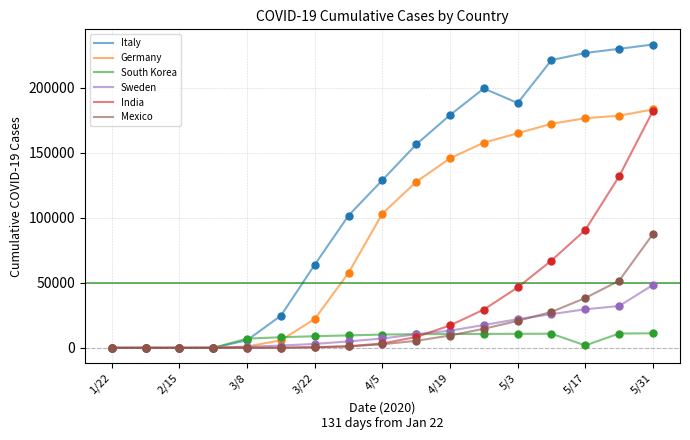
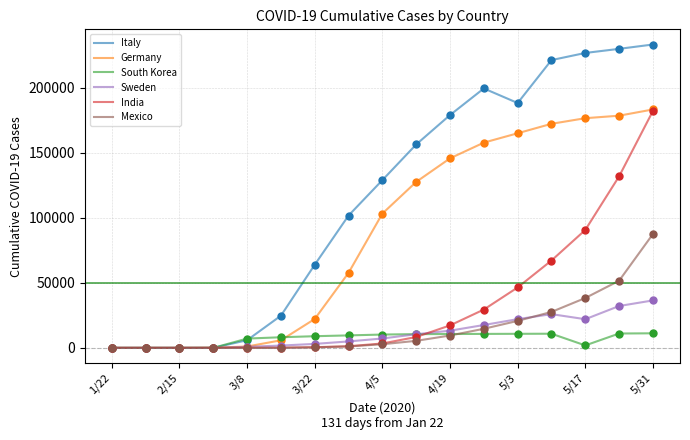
  {
    "Italy": {
      "3/22": 64000,
      "4/5": 129000,
      "4/19": 179000,
      "5/3": 188000,
      "5/17": 227000,
      "5/31": 233000
    },
    "Germany": {
      "3/22": 22000,
      "4/5": 103000,
      "4/19": 146000,
      "5/3": 165000,
      "5/17": 177000
    },
    "South Korea": {
      "3/22": 9000,
      "4/5": 10000,
      "5/3": 11000,
      "5/17": 2000,
      "5/31": 11000
    },
    "Sweden": {
      "3/22": 3000,
      "4/5": 7000,
      "4/19": 13000,
-     "5/17": 30000,
-     "5/31": 48000
+     "5/17": 22000,
+     "5/31": 36000
    },
    "India": {
      "4/19": 17000,
      "5/3": 46000,
      "5/17": 91000
    },
    "Mexico": {
      "5/17": 38000,
      "5/31": 88000
    }
  }
